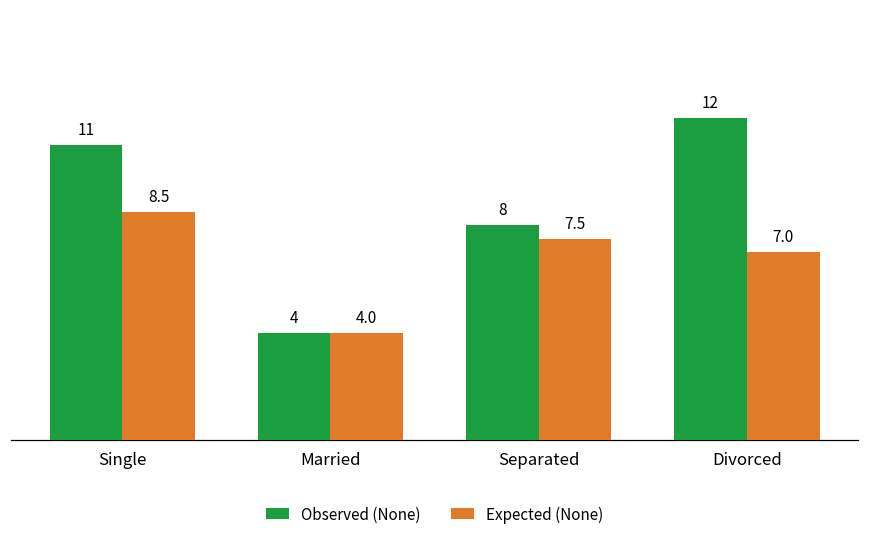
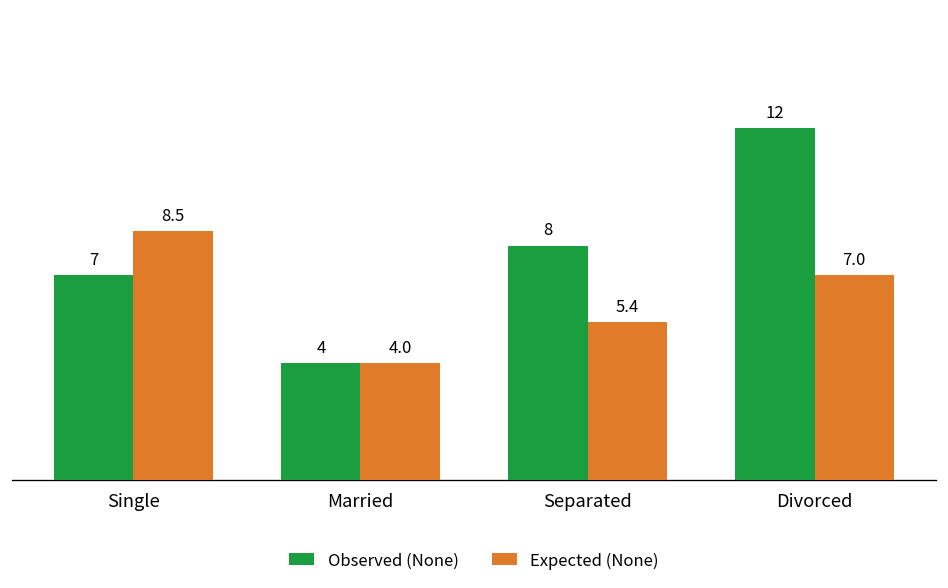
  {
    "Observed (None)": {
-     "Single": 11,
+     "Single": 7,
      "Married": 4,
      "Separated": 8,
      "Divorced": 12
    },
    "Expected (None)": {
      "Single": 8.5,
      "Married": 4.0,
-     "Separated": 7.5,
+     "Separated": 5.4,
      "Divorced": 7.0
    }
  }
